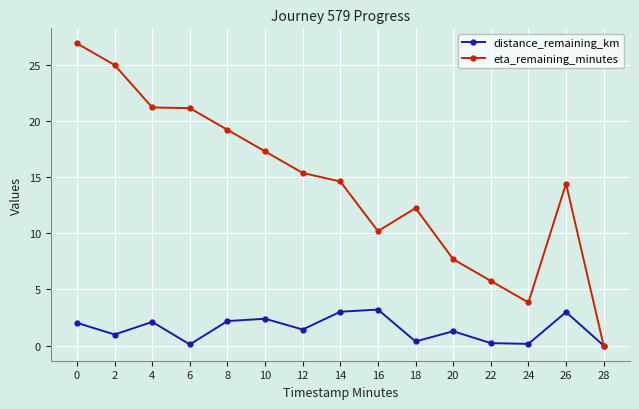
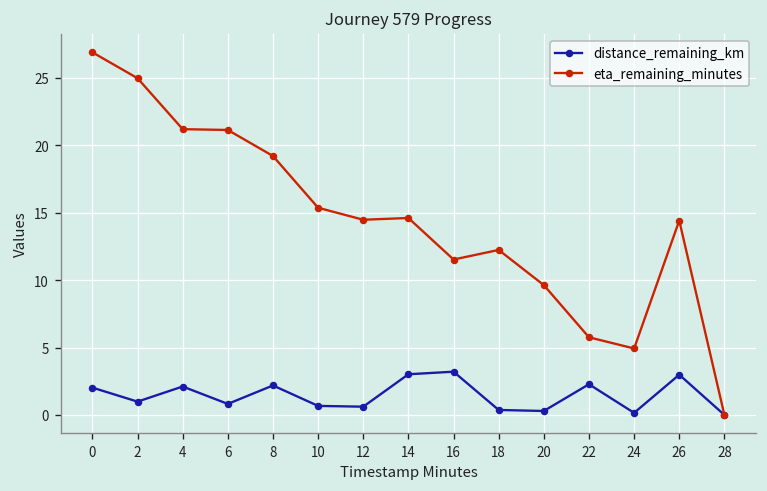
  {
    "distance_remaining_km": {
      "0": 2.0,
      "2": 1.0,
      "4": 2.1,
-     "6": 0.1,
+     "6": 0.8,
      "8": 2.2,
-     "10": 2.4,
-     "12": 1.4,
+     "10": 0.7,
+     "12": 0.6,
      "14": 3.0,
      "16": 3.2,
      "18": 0.4,
-     "20": 1.3,
-     "22": 0.2,
+     "20": 0.3,
+     "22": 2.3,
      "24": 0.2,
      "26": 3.0
    },
    "eta_remaining_minutes": {
      "0": 26.9,
      "2": 25.0,
      "4": 21.2,
      "6": 21.1,
      "8": 19.2,
-     "10": 17.3,
-     "12": 15.4,
+     "10": 15.4,
+     "12": 14.5,
      "14": 14.6,
-     "16": 10.2,
+     "16": 11.5,
      "18": 12.2,
-     "20": 7.7,
+     "20": 9.6,
      "22": 5.8,
-     "24": 3.8,
+     "24": 4.9,
      "26": 14.4
    }
  }
